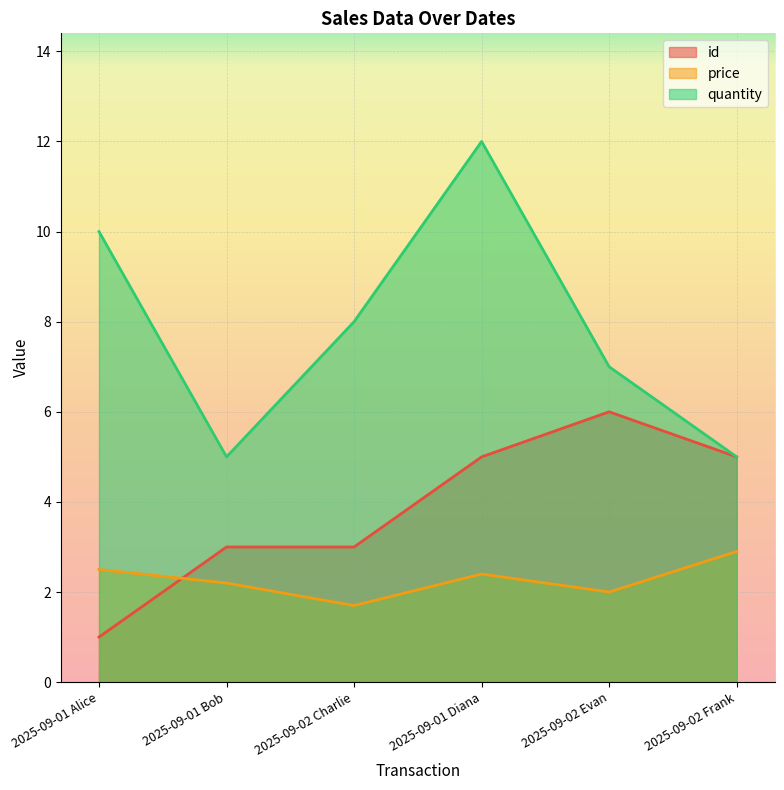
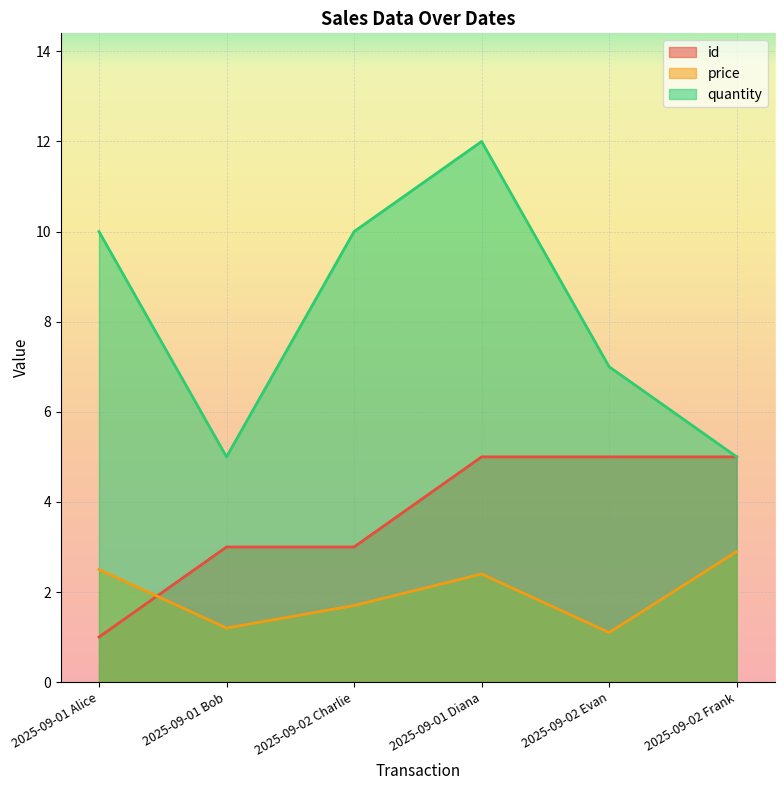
  {
    "id": {
      "2025-09-01 Alice": 1,
      "2025-09-01 Bob": 3,
      "2025-09-02 Charlie": 3,
      "2025-09-01 Diana": 5,
-     "2025-09-02 Evan": 6
+     "2025-09-02 Evan": 5
    },
    "price": {
      "2025-09-01 Alice": 2.5,
-     "2025-09-01 Bob": 2.2,
+     "2025-09-01 Bob": 1.2,
      "2025-09-02 Charlie": 1.7,
      "2025-09-01 Diana": 2.4,
-     "2025-09-02 Evan": 2.0,
+     "2025-09-02 Evan": 1.1,
      "2025-09-02 Frank": 2.9
    },
    "quantity": {
      "2025-09-01 Alice": 10,
      "2025-09-01 Bob": 5,
-     "2025-09-02 Charlie": 8,
+     "2025-09-02 Charlie": 10,
      "2025-09-01 Diana": 12,
      "2025-09-02 Evan": 7
    }
  }
